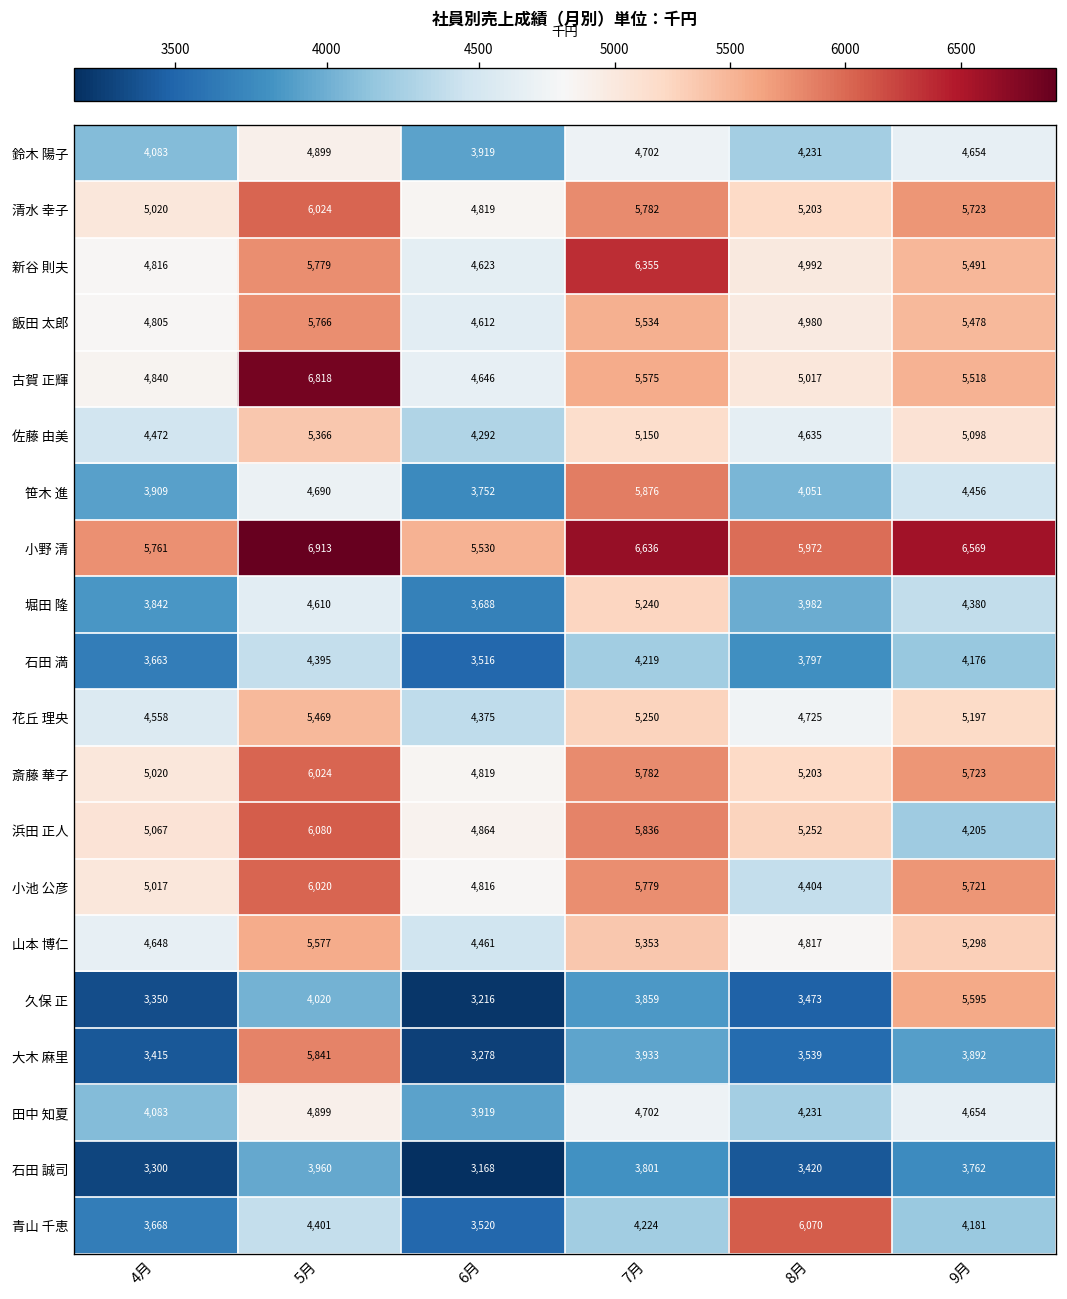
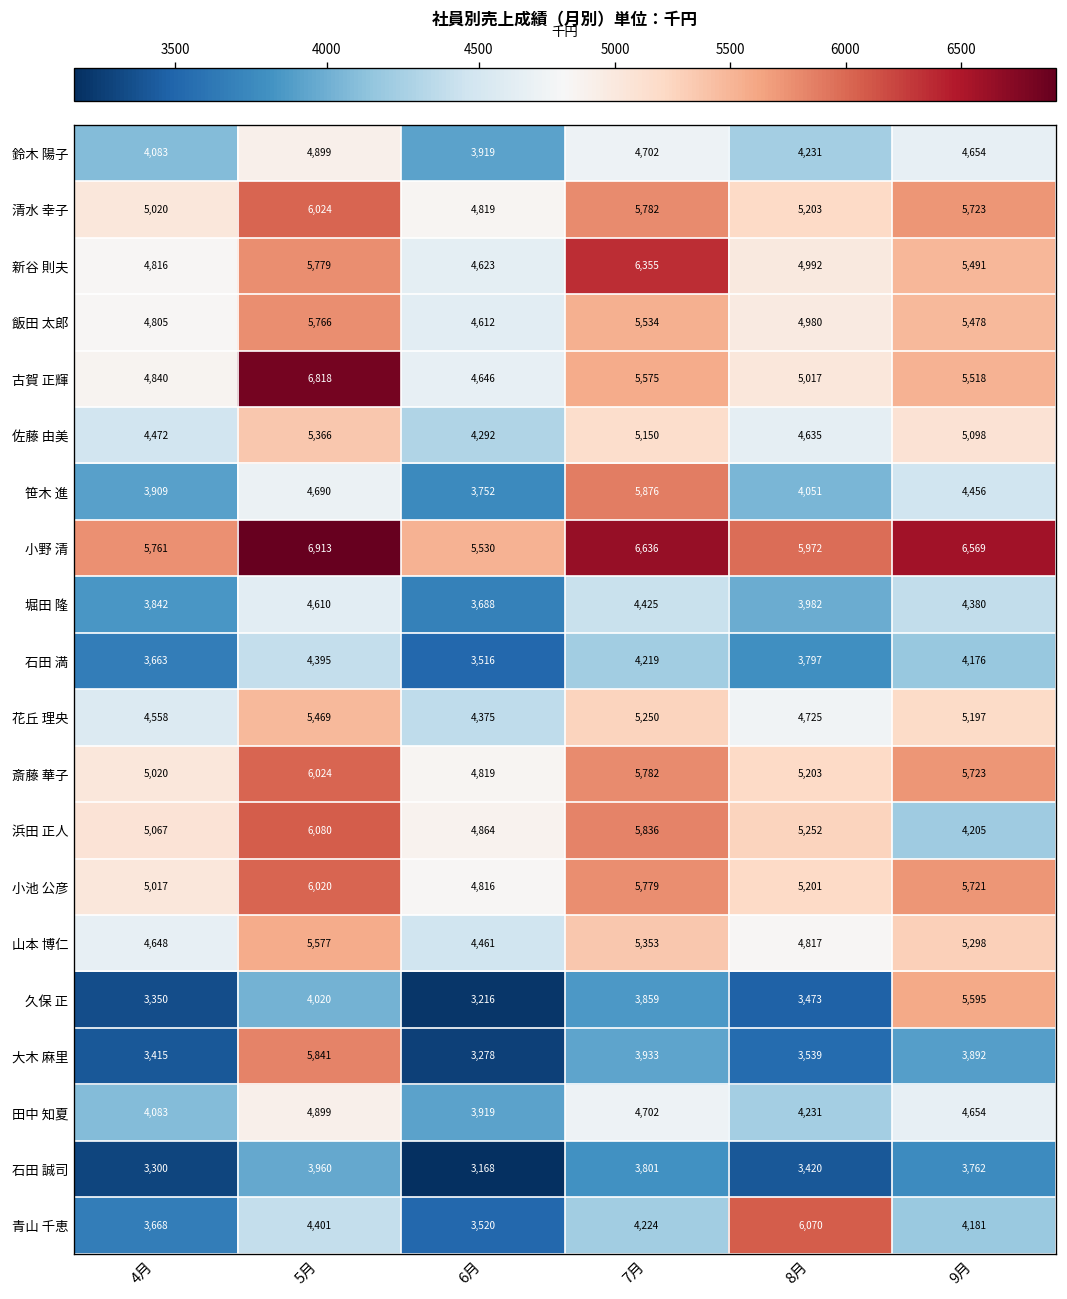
  {
    "鈴木 陽子": {
      "4月": "4,083",
      "5月": "4,899",
      "6月": "3,919",
      "7月": "4,702",
      "8月": "4,231",
      "9月": "4,654"
    },
    "清水 幸子": {
      "4月": "5,020",
      "5月": "6,024",
      "6月": "4,819",
      "7月": "5,782",
      "8月": "5,203",
      "9月": "5,723"
    },
    "新谷 則夫": {
      "4月": "4,816",
      "5月": "5,779",
      "6月": "4,623",
      "7月": "6,355",
      "8月": "4,992",
      "9月": "5,491"
    },
    "飯田 太郎": {
      "4月": "4,805",
      "5月": "5,766",
      "6月": "4,612",
      "7月": "5,534",
      "8月": "4,980",
      "9月": "5,478"
    },
    "古賀 正輝": {
      "4月": "4,840",
      "5月": "6,818",
      "6月": "4,646",
      "7月": "5,575",
      "8月": "5,017",
      "9月": "5,518"
    },
    "佐藤 由美": {
      "4月": "4,472",
      "5月": "5,366",
      "6月": "4,292",
      "7月": "5,150",
      "8月": "4,635",
      "9月": "5,098"
    },
    "笹木 進": {
      "4月": "3,909",
      "5月": "4,690",
      "6月": "3,752",
      "7月": "5,876",
      "8月": "4,051",
      "9月": "4,456"
    },
    "小野 清": {
      "4月": "5,761",
      "5月": "6,913",
      "6月": "5,530",
      "7月": "6,636",
      "8月": "5,972",
      "9月": "6,569"
    },
    "堀田 隆": {
      "4月": "3,842",
      "5月": "4,610",
      "6月": "3,688",
-     "7月": "5,240",
+     "7月": "4,425",
      "8月": "3,982",
      "9月": "4,380"
    },
    "石田 満": {
      "4月": "3,663",
      "5月": "4,395",
      "6月": "3,516",
      "7月": "4,219",
      "8月": "3,797",
      "9月": "4,176"
    },
    "花丘 理央": {
      "4月": "4,558",
      "5月": "5,469",
      "6月": "4,375",
      "7月": "5,250",
      "8月": "4,725",
      "9月": "5,197"
    },
    "斎藤 華子": {
      "4月": "5,020",
      "5月": "6,024",
      "6月": "4,819",
      "7月": "5,782",
      "8月": "5,203",
      "9月": "5,723"
    },
    "浜田 正人": {
      "4月": "5,067",
      "5月": "6,080",
      "6月": "4,864",
      "7月": "5,836",
      "8月": "5,252",
      "9月": "4,205"
    },
    "小池 公彦": {
      "4月": "5,017",
      "5月": "6,020",
      "6月": "4,816",
      "7月": "5,779",
-     "8月": "4,404",
+     "8月": "5,201",
      "9月": "5,721"
    },
    "山本 博仁": {
      "4月": "4,648",
      "5月": "5,577",
      "6月": "4,461",
      "7月": "5,353",
      "8月": "4,817",
      "9月": "5,298"
    },
    "久保 正": {
      "4月": "3,350",
      "5月": "4,020",
      "6月": "3,216",
      "7月": "3,859",
      "8月": "3,473",
      "9月": "5,595"
    },
    "大木 麻里": {
      "4月": "3,415",
      "5月": "5,841",
      "6月": "3,278",
      "7月": "3,933",
      "8月": "3,539",
      "9月": "3,892"
    },
    "田中 知夏": {
      "4月": "4,083",
      "5月": "4,899",
      "6月": "3,919",
      "7月": "4,702",
      "8月": "4,231",
      "9月": "4,654"
    },
    "石田 誠司": {
      "4月": "3,300",
      "5月": "3,960",
      "6月": "3,168",
      "7月": "3,801",
      "8月": "3,420",
      "9月": "3,762"
    },
    "青山 千恵": {
      "4月": "3,668",
      "5月": "4,401",
      "6月": "3,520",
      "7月": "4,224",
      "8月": "6,070",
      "9月": "4,181"
    }
  }
